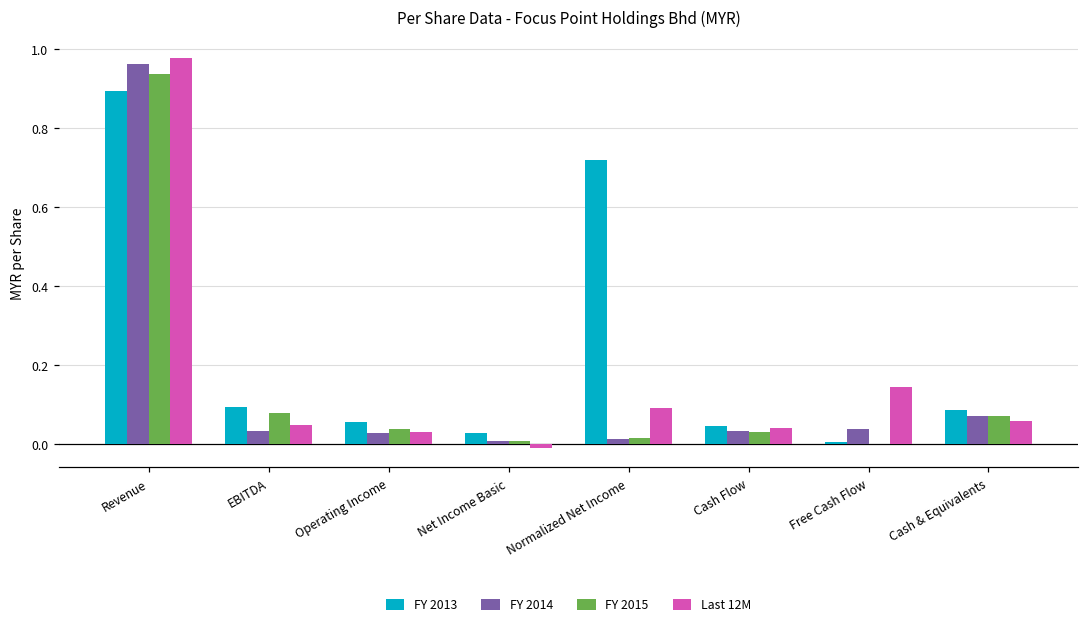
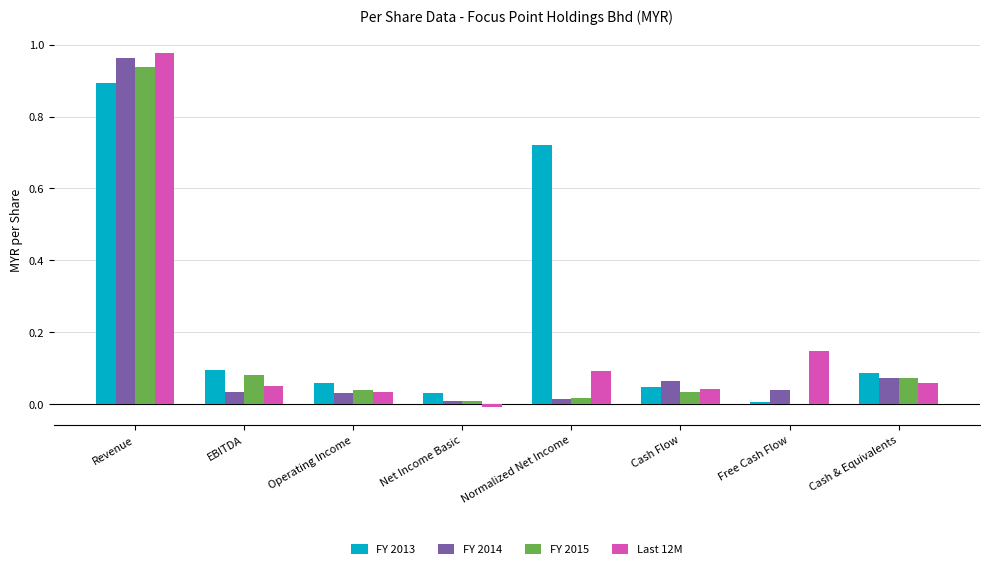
  {
    "FY 2013": {
      "Revenue": 0.89,
      "EBITDA": 0.09,
      "Operating Income": 0.06,
      "Net Income Basic": 0.03,
      "Normalized Net Income": 0.72,
      "Cash Flow": 0.05,
      "Cash & Equivalents": 0.09
    },
    "FY 2014": {
      "Revenue": 0.96,
      "EBITDA": 0.03,
      "Operating Income": 0.03,
      "Net Income Basic": 0.01,
      "Normalized Net Income": 0.01,
-     "Cash Flow": 0.03,
+     "Cash Flow": 0.06,
      "Free Cash Flow": 0.04,
      "Cash & Equivalents": 0.07
    },
    "FY 2015": {
      "Revenue": 0.94,
      "EBITDA": 0.08,
      "Operating Income": 0.04,
      "Net Income Basic": 0.01,
      "Normalized Net Income": 0.02,
      "Cash Flow": 0.03,
      "Cash & Equivalents": 0.07
    },
    "Last 12M": {
      "Revenue": 0.98,
      "EBITDA": 0.05,
      "Operating Income": 0.03,
      "Net Income Basic": -0.01,
      "Normalized Net Income": 0.09,
      "Cash Flow": 0.04,
      "Free Cash Flow": 0.15,
      "Cash & Equivalents": 0.06
    }
  }
